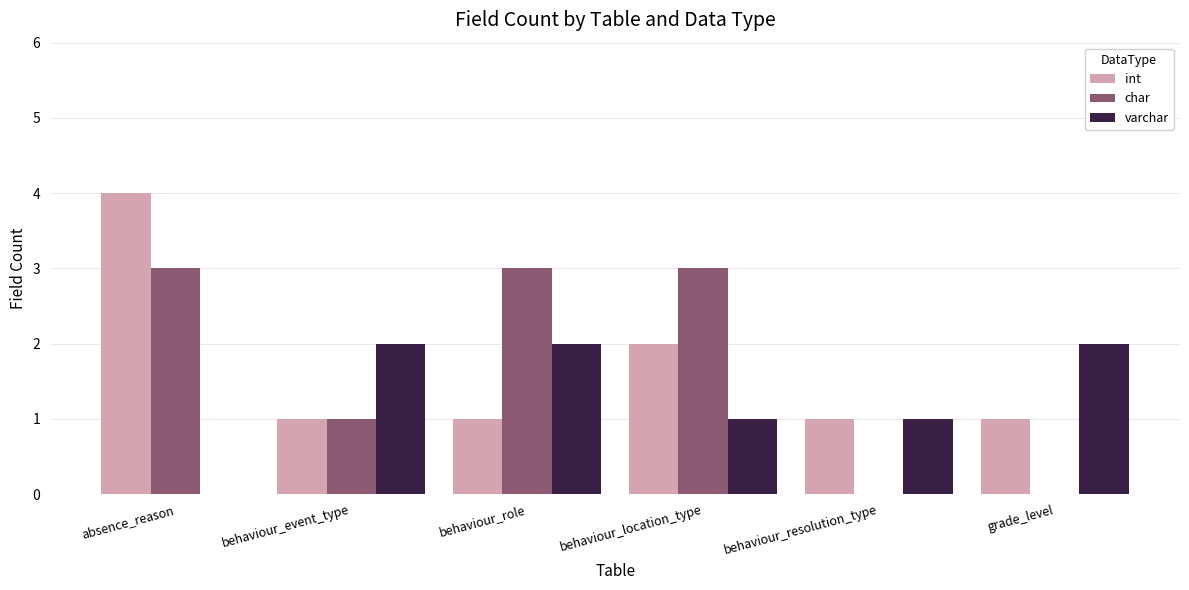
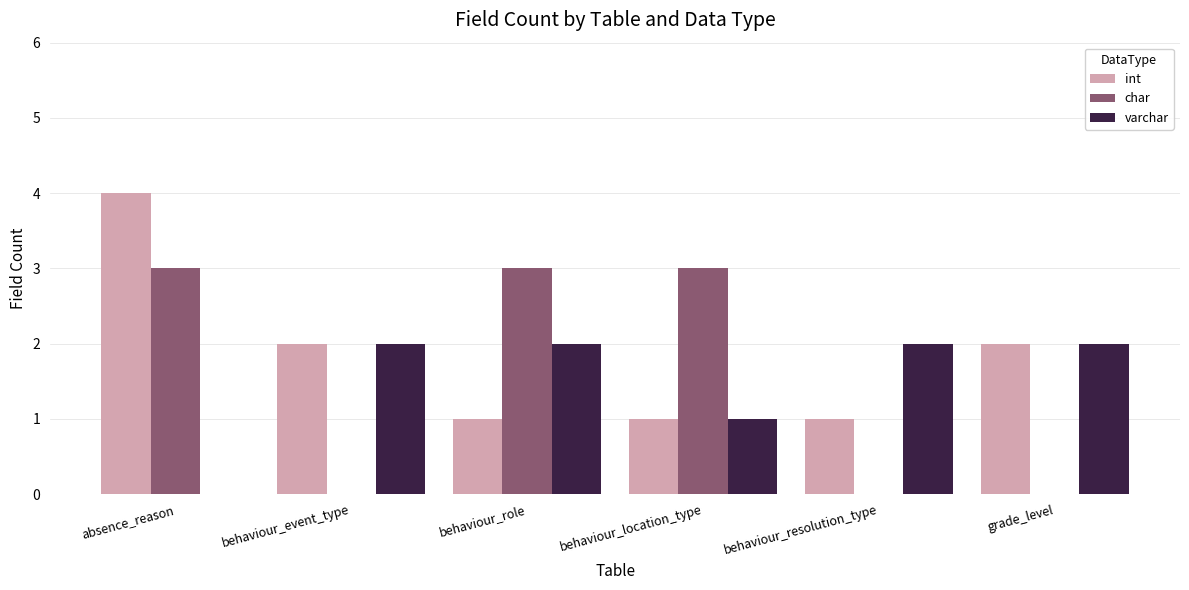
  {
    "int": {
      "absence_reason": 4,
-     "behaviour_event_type": 1,
+     "behaviour_event_type": 2,
      "behaviour_role": 1,
-     "behaviour_location_type": 2,
+     "behaviour_location_type": 1,
      "behaviour_resolution_type": 1,
-     "grade_level": 1
+     "grade_level": 2
    },
    "char": {
      "absence_reason": 3,
-     "behaviour_event_type": 1,
+     "behaviour_event_type": 0,
      "behaviour_role": 3,
      "behaviour_location_type": 3,
      "behaviour_resolution_type": 0,
      "grade_level": 0
    },
    "varchar": {
      "absence_reason": 0,
      "behaviour_event_type": 2,
      "behaviour_role": 2,
      "behaviour_location_type": 1,
-     "behaviour_resolution_type": 1,
+     "behaviour_resolution_type": 2,
      "grade_level": 2
    }
  }
